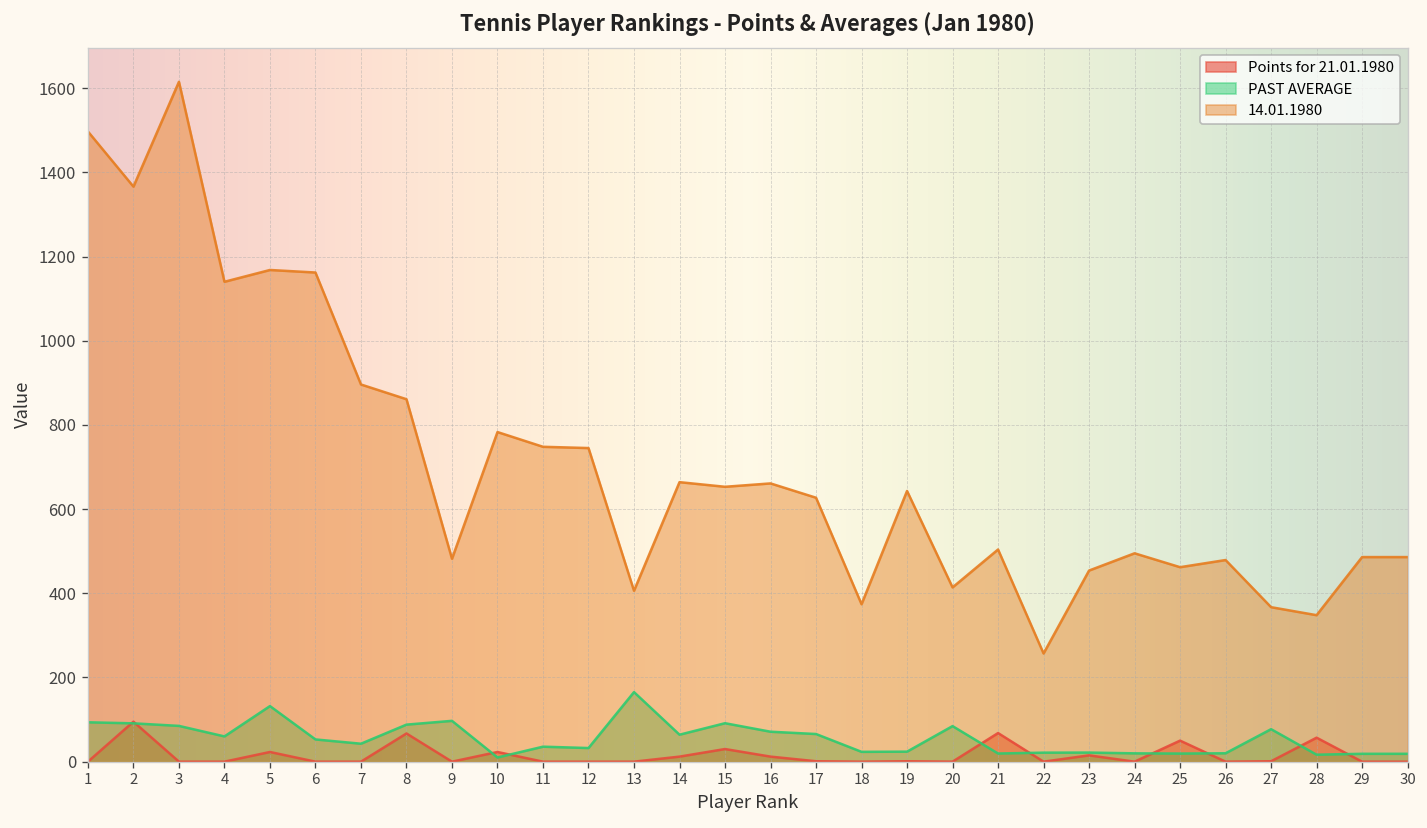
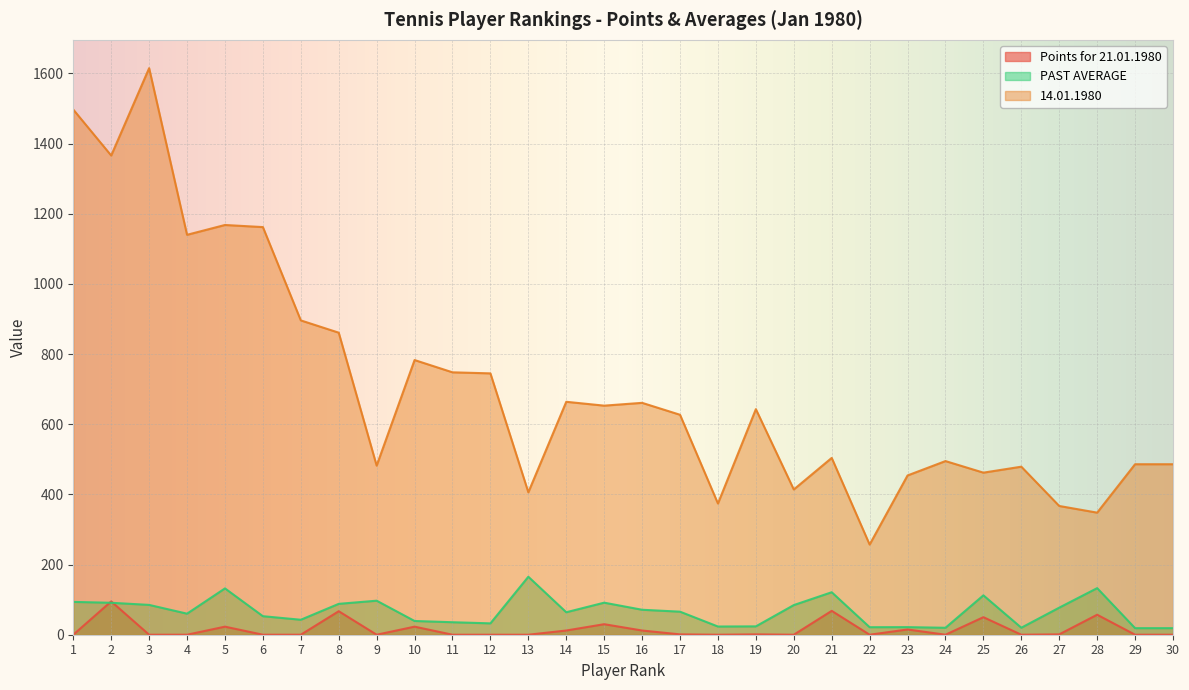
  {
    "PAST AVERAGE": {
      "1": 90,
      "3": 90,
      "4": 60,
      "5": 130,
      "6": 50,
      "7": 40,
      "8": 90,
      "9": 100,
-     "10": 10,
+     "10": 40,
      "11": 40,
      "12": 30,
      "13": 170,
      "14": 60,
      "15": 90,
      "16": 70,
      "17": 70,
      "18": 20,
      "19": 20,
      "20": 80,
-     "21": 20,
+     "21": 120,
      "22": 20,
      "24": 20,
-     "25": 20,
+     "25": 110,
      "26": 20,
      "27": 80,
-     "28": 20,
+     "28": 130,
      "29": 20,
      "30": 20
    }
  }
